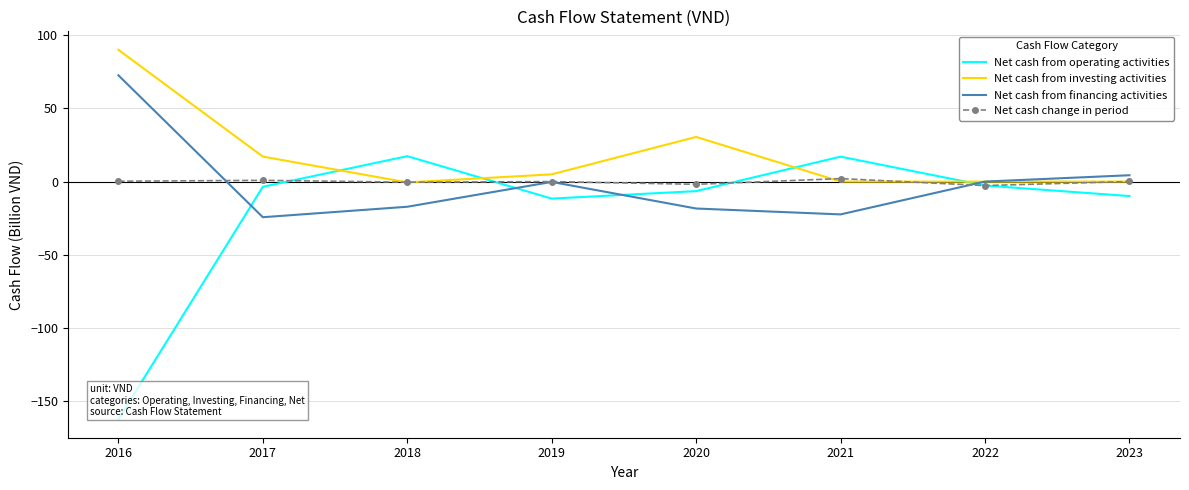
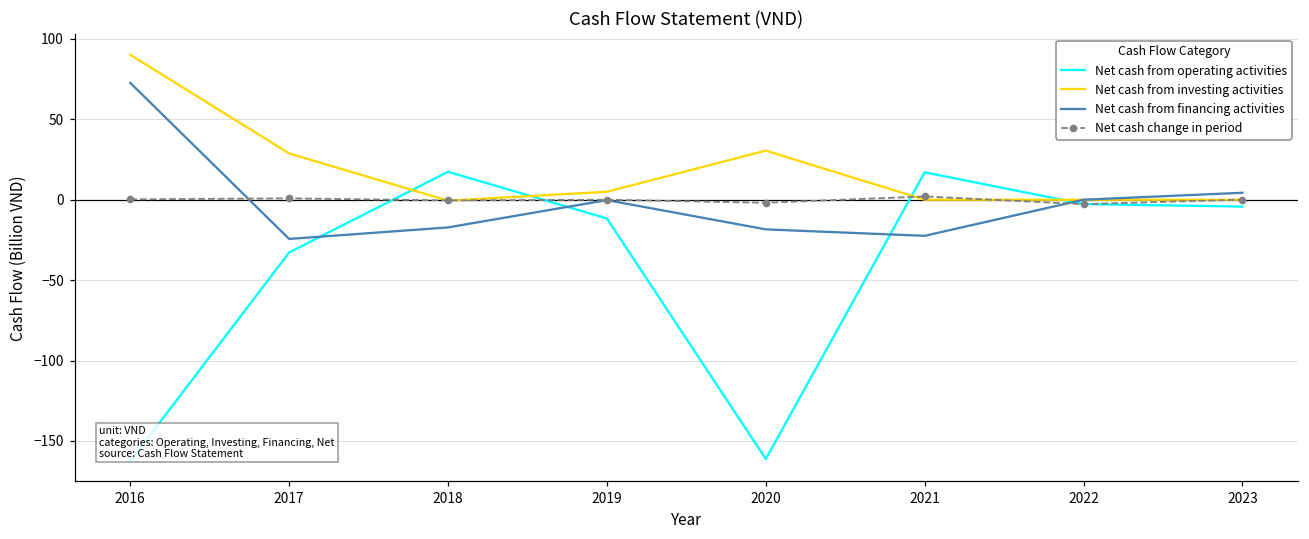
  {
    "Net cash from operating activities": {
-     "2017": -4,
+     "2017": -33,
      "2018": 17,
      "2019": -12,
-     "2020": -7,
+     "2020": -161,
      "2021": 17,
-     "2023": -10
+     "2023": -4
    },
    "Net cash from investing activities": {
      "2016": 90,
-     "2017": 17,
+     "2017": 29,
      "2019": 5,
      "2020": 31,
      "2021": 0
    },
    "Net cash from financing activities": {
      "2016": 73,
      "2017": -24,
      "2018": -17,
      "2020": -18,
      "2021": -22,
      "2023": 4
    },
    "Net cash change in period": {
      "2016": 0,
      "2017": 1,
      "2020": -2,
      "2021": 2
    }
  }
